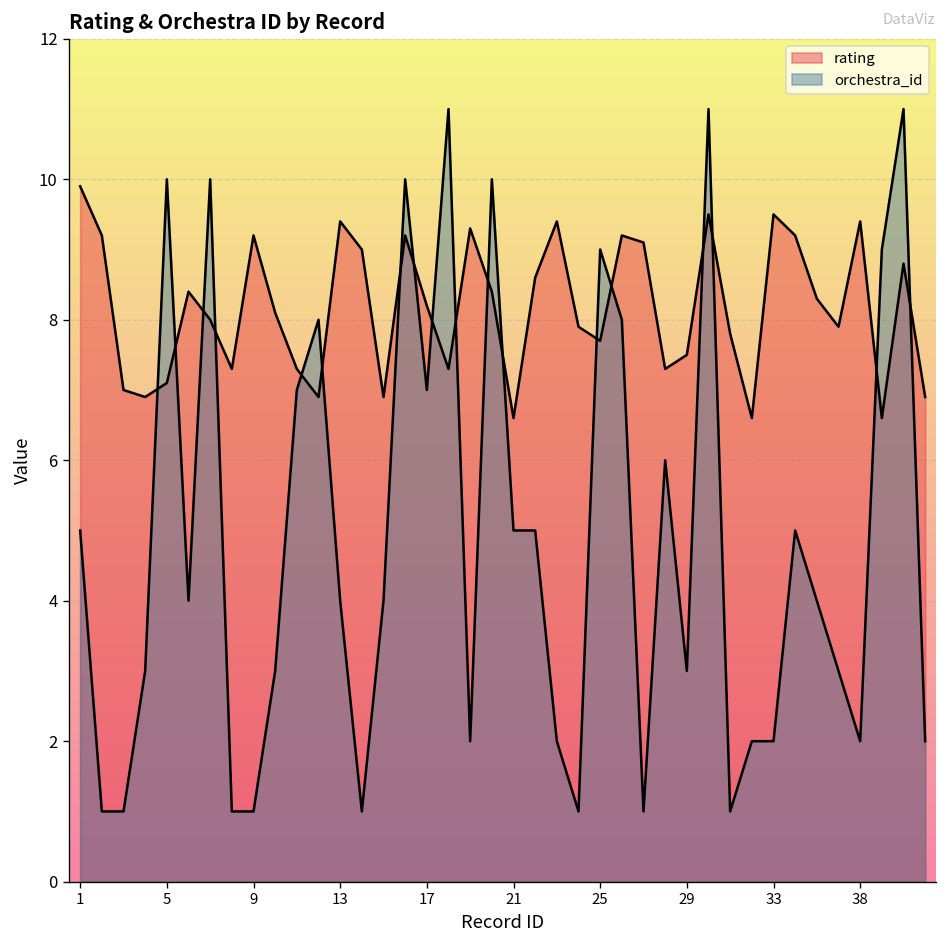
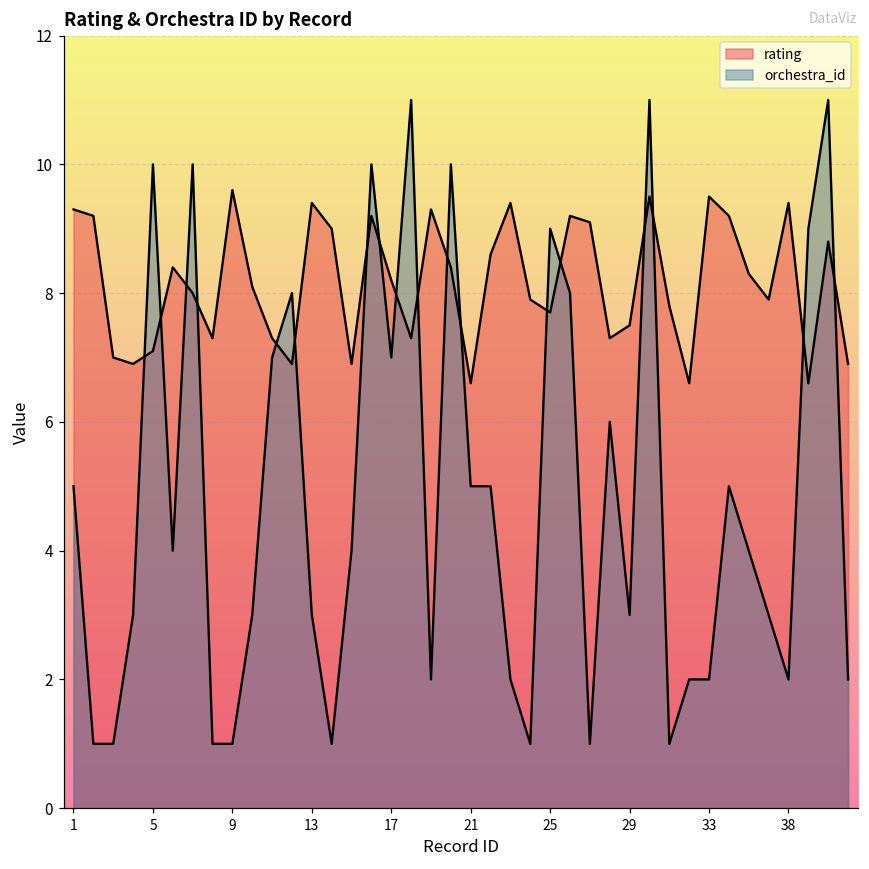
  {
    "rating": {
-     "1": 9.9,
+     "1": 9.3,
      "5": 7.1,
-     "9": 9.2,
+     "9": 9.6,
      "13": 9.4,
      "17": 8.2,
      "21": 6.6,
      "25": 7.7,
      "29": 7.5,
      "33": 9.5,
      "38": 9.4
    },
    "orchestra_id": {
      "1": 5,
      "5": 10,
      "9": 1,
-     "13": 4,
+     "13": 3,
      "17": 7,
      "21": 5,
      "25": 9,
      "29": 3,
      "33": 2,
      "38": 2
    }
  }
